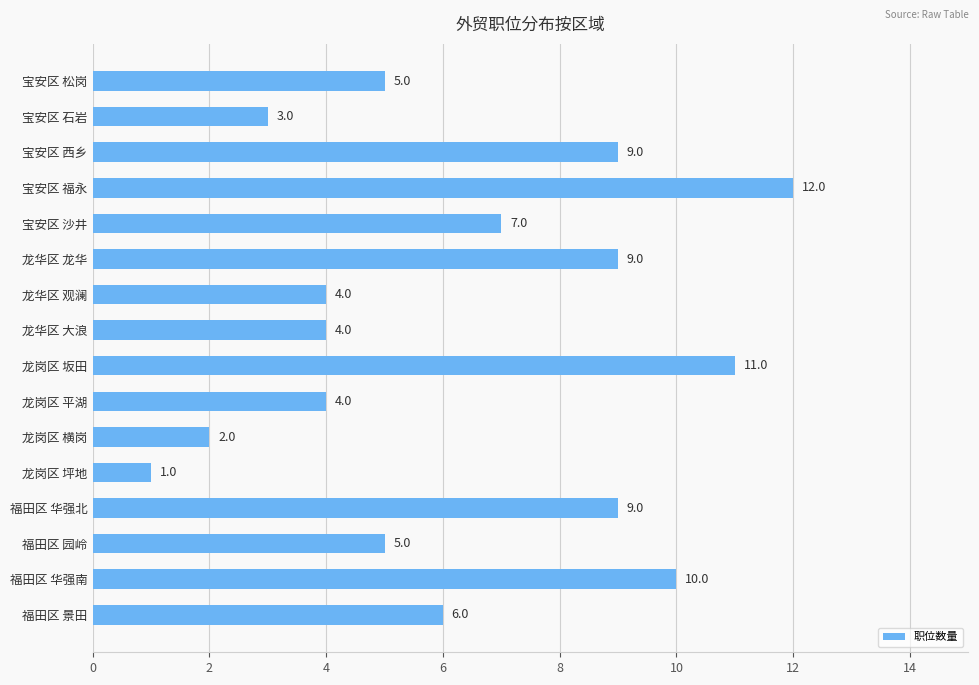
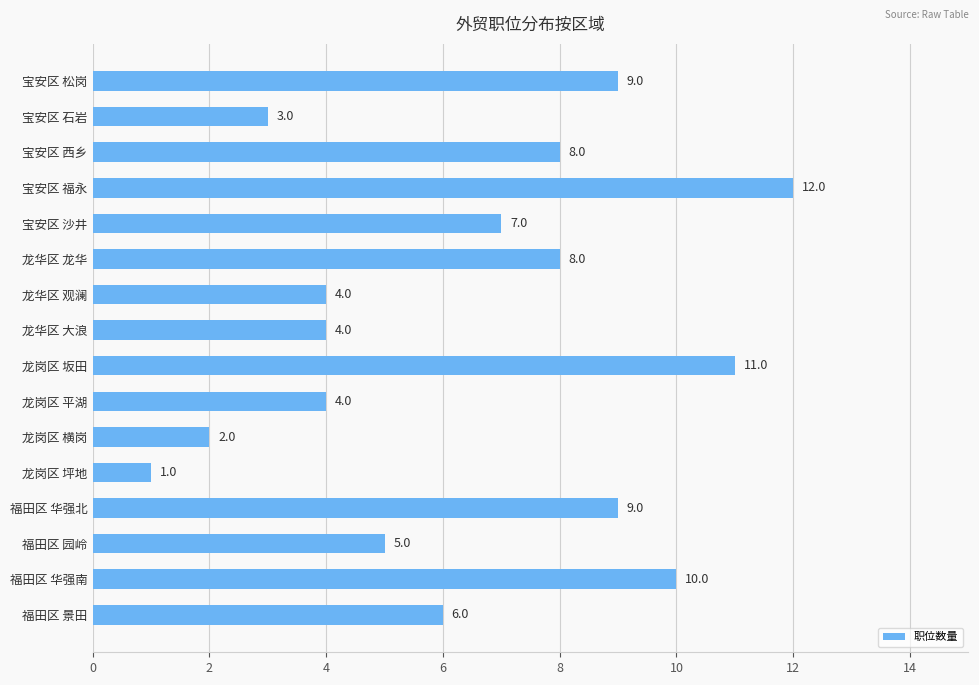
  {
-   "宝安区 松岗": 5.0,
+   "宝安区 松岗": 9.0,
    "宝安区 石岩": 3.0,
-   "宝安区 西乡": 9.0,
+   "宝安区 西乡": 8.0,
    "宝安区 福永": 12.0,
    "宝安区 沙井": 7.0,
-   "龙华区 龙华": 9.0,
+   "龙华区 龙华": 8.0,
    "龙华区 观澜": 4.0,
    "龙华区 大浪": 4.0,
    "龙岗区 坂田": 11.0,
    "龙岗区 平湖": 4.0,
    "龙岗区 横岗": 2.0,
    "龙岗区 坪地": 1.0,
    "福田区 华强北": 9.0,
    "福田区 园岭": 5.0,
    "福田区 华强南": 10.0,
    "福田区 景田": 6.0
  }
